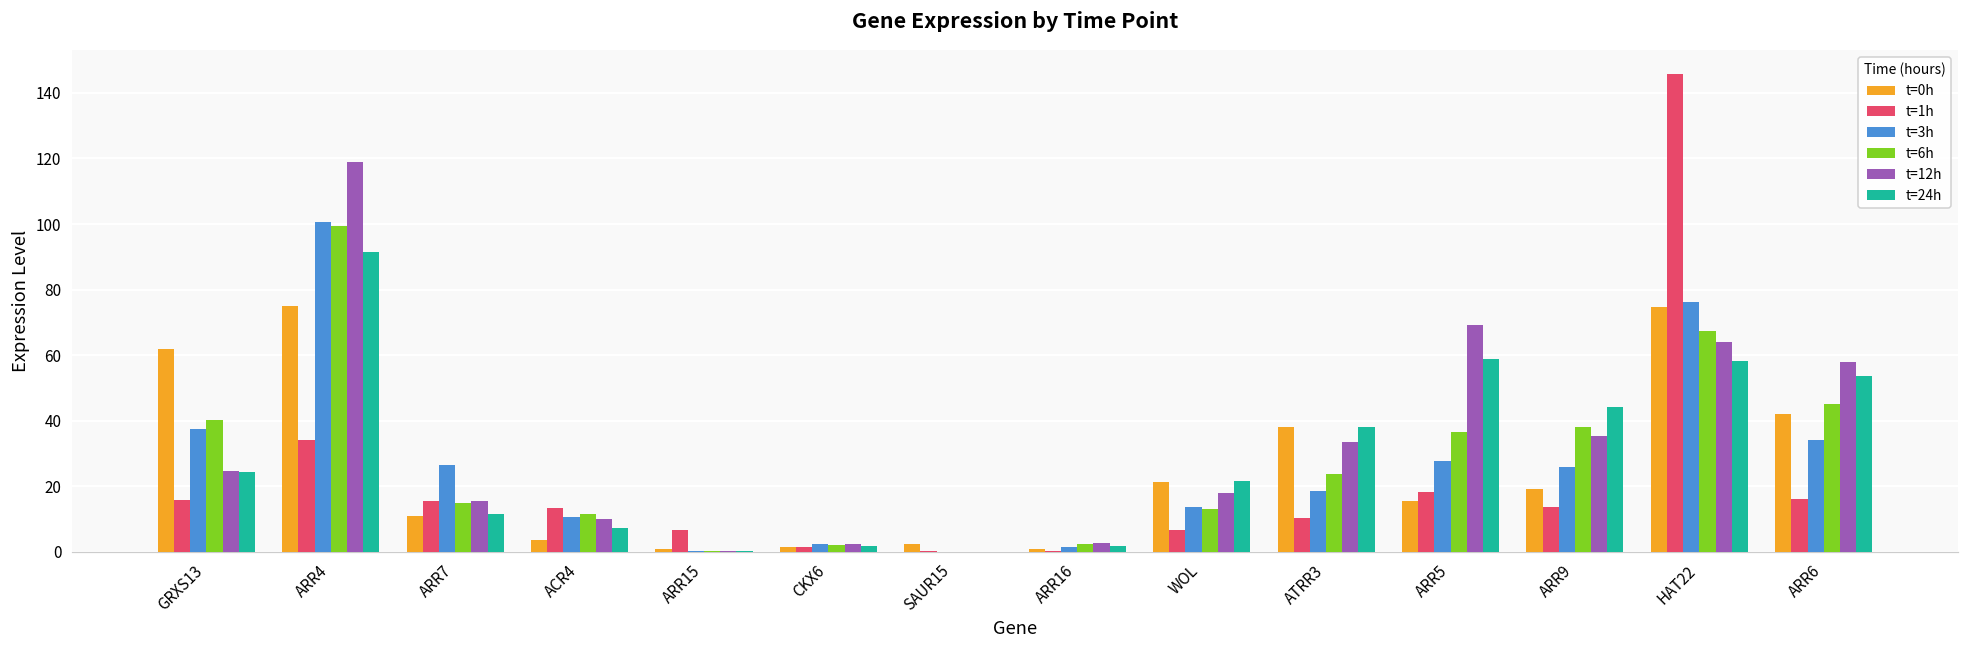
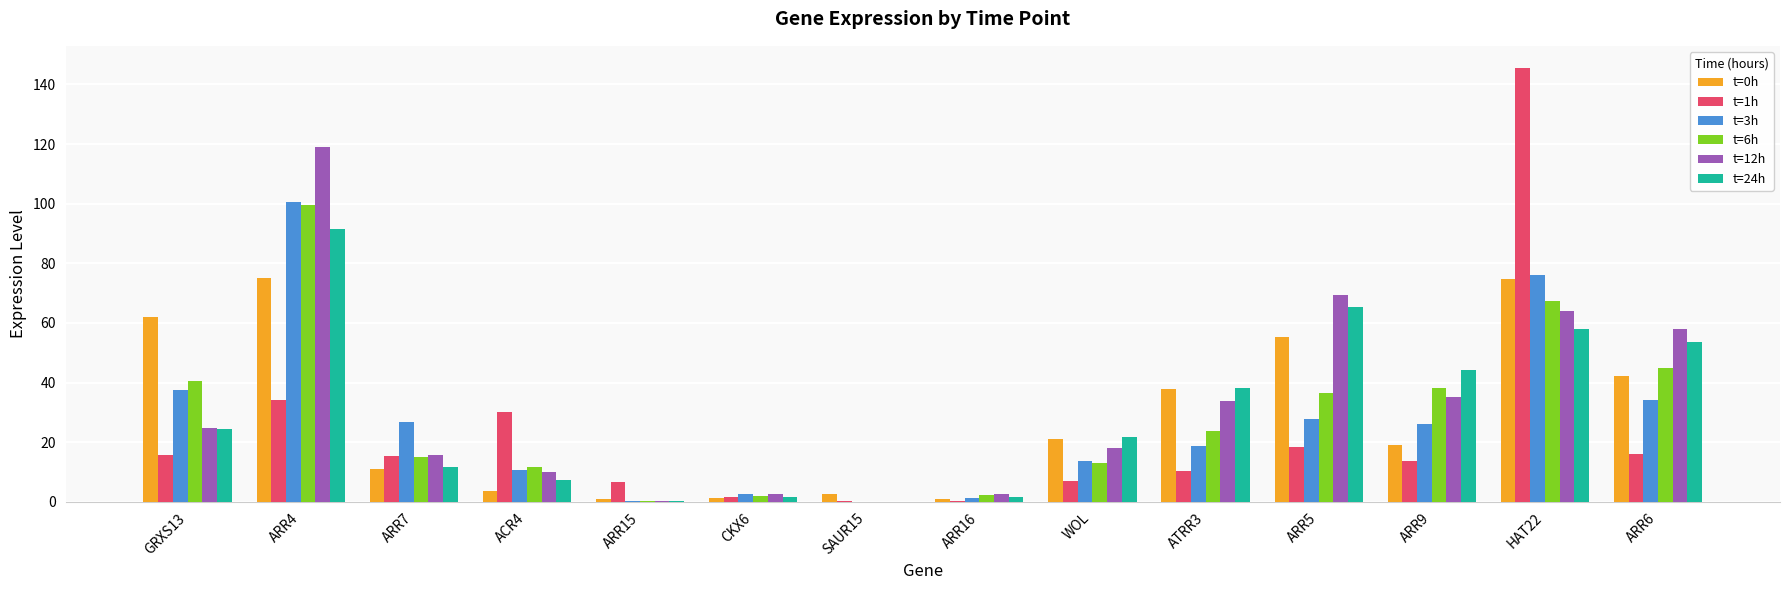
  {
    "t=0h": {
      "GRXS13": 62,
      "ARR4": 75,
      "ARR7": 11,
      "ACR4": 4,
      "ARR15": 1,
      "CKX6": 1,
      "SAUR15": 2,
      "WOL": 21,
      "ATRR3": 38,
-     "ARR5": 16,
+     "ARR5": 55,
      "ARR9": 19,
      "HAT22": 75,
      "ARR6": 42
    },
    "t=1h": {
      "GRXS13": 16,
      "ARR4": 34,
      "ARR7": 15,
-     "ACR4": 14,
+     "ACR4": 30,
      "ARR15": 7,
      "CKX6": 2,
      "WOL": 7,
      "ATRR3": 10,
      "ARR5": 18,
      "ARR9": 14,
      "HAT22": 146,
      "ARR6": 16
    },
    "t=3h": {
      "GRXS13": 37,
      "ARR4": 101,
      "ARR7": 27,
      "ACR4": 11,
      "CKX6": 2,
      "SAUR15": 0,
      "ARR16": 1,
      "WOL": 14,
      "ATRR3": 19,
      "ARR5": 28,
      "ARR9": 26,
      "HAT22": 76,
      "ARR6": 34
    },
    "t=6h": {
      "GRXS13": 40,
      "ARR4": 100,
      "ARR7": 15,
      "ACR4": 12,
      "CKX6": 2,
      "SAUR15": 0,
      "ARR16": 2,
      "WOL": 13,
      "ATRR3": 24,
      "ARR5": 36,
      "ARR9": 38,
      "HAT22": 68,
      "ARR6": 45
    },
    "t=12h": {
      "GRXS13": 25,
      "ARR4": 119,
      "ARR7": 16,
      "ACR4": 10,
      "CKX6": 3,
      "ARR16": 3,
      "WOL": 18,
      "ATRR3": 34,
      "ARR5": 69,
      "ARR9": 35,
      "HAT22": 64,
      "ARR6": 58
    },
    "t=24h": {
      "GRXS13": 24,
      "ARR4": 91,
      "ARR7": 12,
      "ACR4": 7,
      "CKX6": 2,
      "SAUR15": 0,
      "ARR16": 2,
      "WOL": 22,
      "ATRR3": 38,
-     "ARR5": 59,
+     "ARR5": 65,
      "ARR9": 44,
      "HAT22": 58,
      "ARR6": 54
    }
  }
